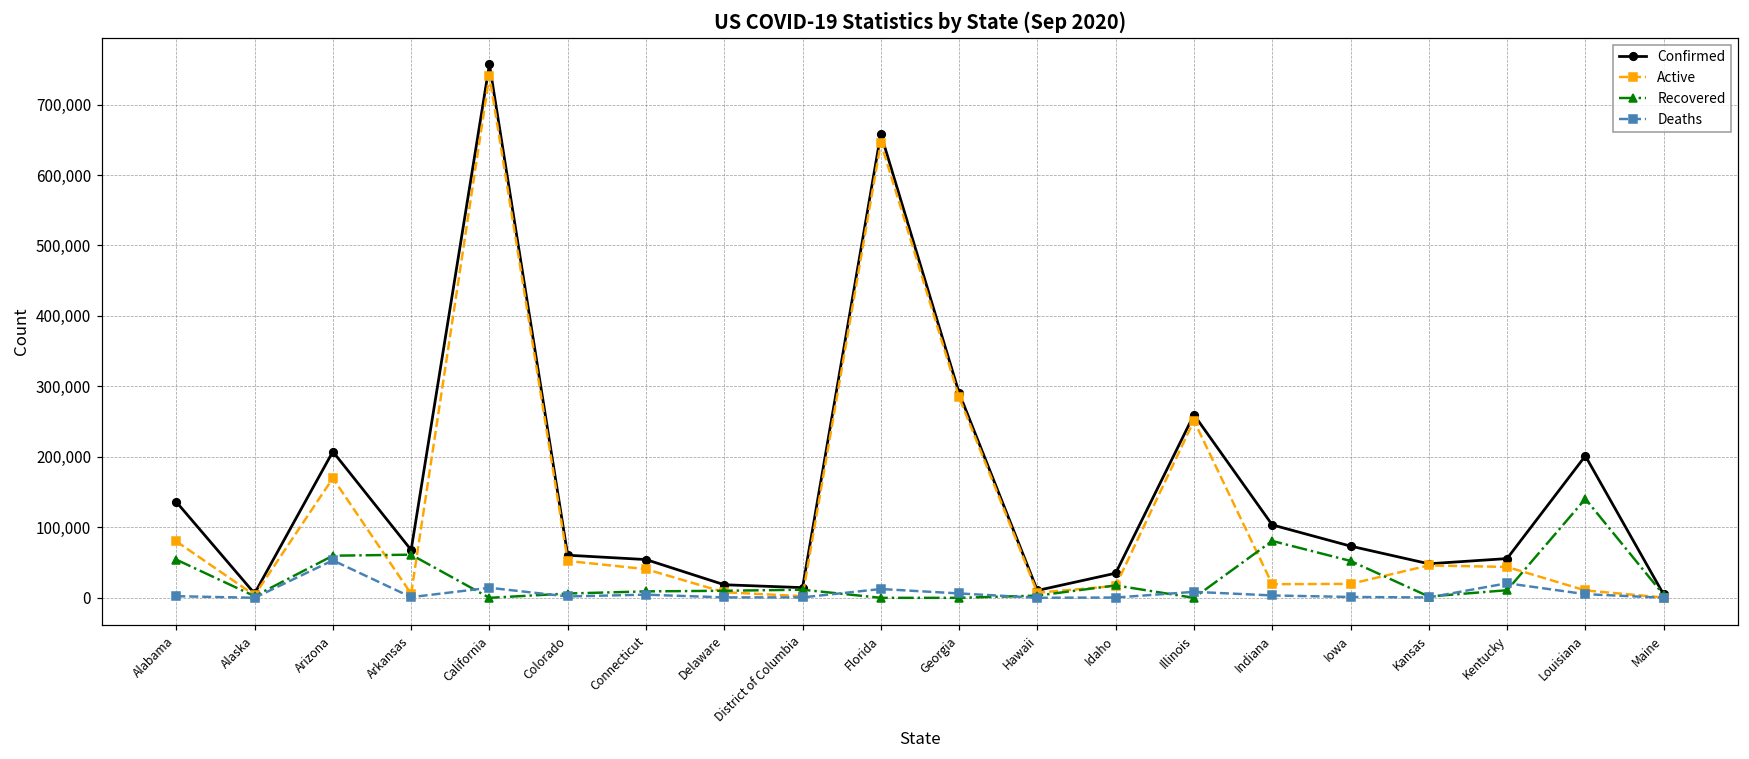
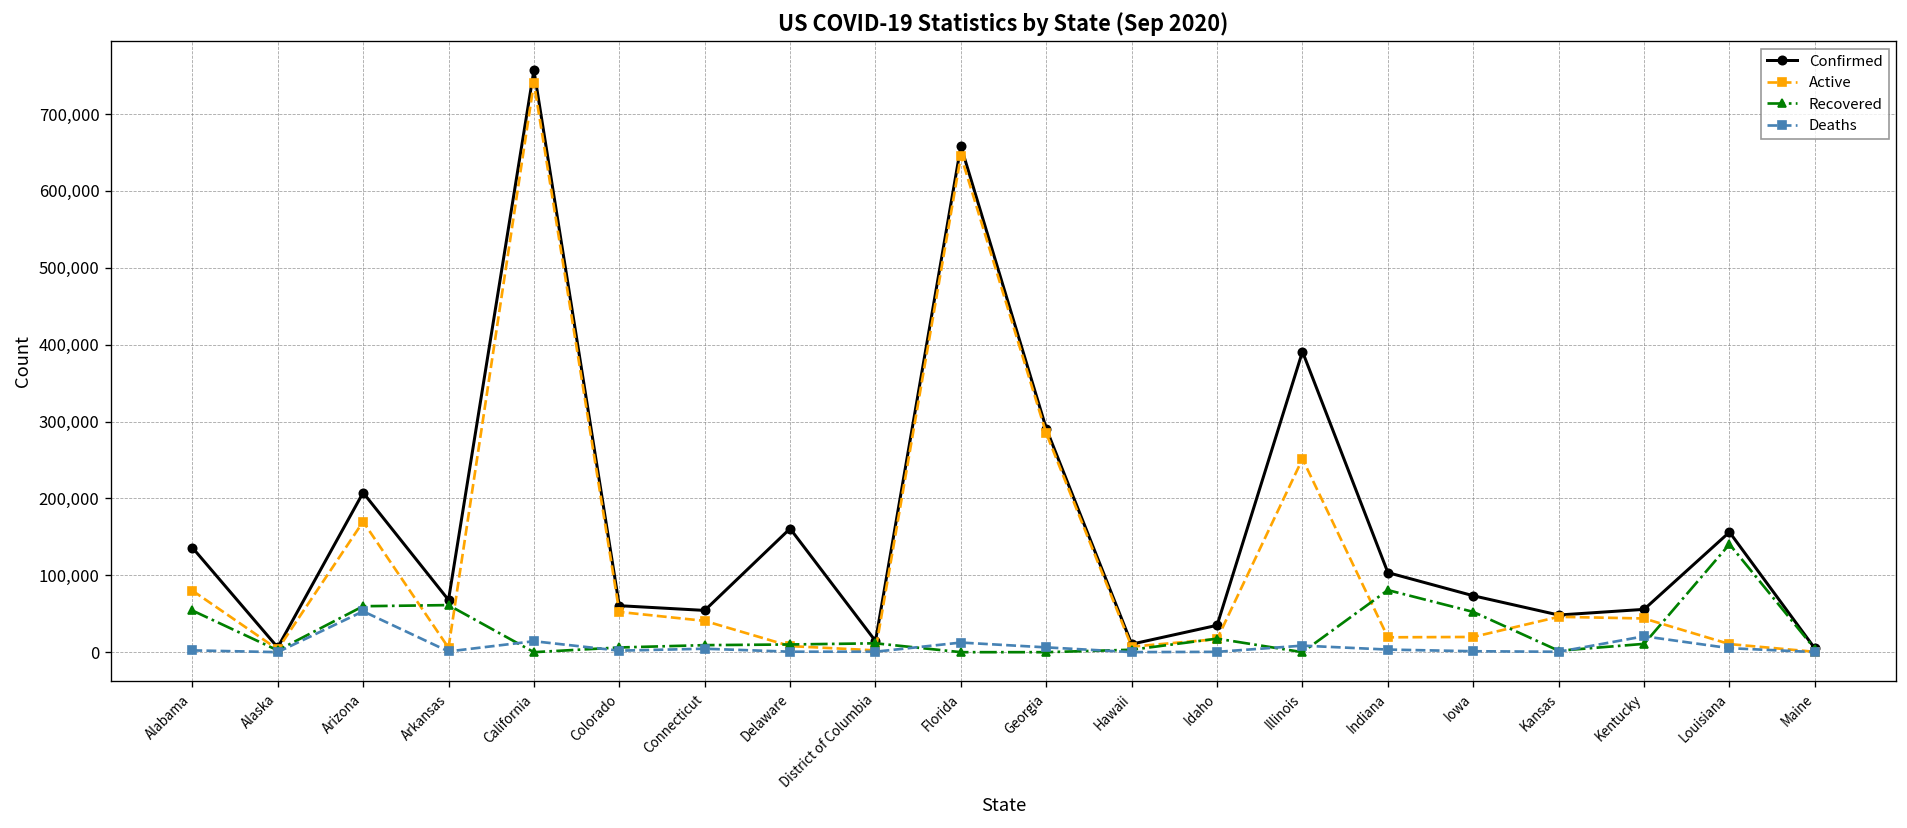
  {
    "Confirmed": {
      "Alabama": "140,000",
      "Arizona": "210,000",
      "Arkansas": "70,000",
      "California": "760,000",
      "Colorado": "60,000",
      "Connecticut": "50,000",
-     "Delaware": "20,000",
+     "Delaware": "160,000",
      "Florida": "660,000",
      "Georgia": "290,000",
      "Idaho": "30,000",
-     "Illinois": "260,000",
+     "Illinois": "390,000",
      "Indiana": "100,000",
      "Iowa": "70,000",
      "Kentucky": "60,000",
-     "Louisiana": "200,000"
+     "Louisiana": "160,000"
    },
    "Active": {
      "Alabama": "80,000",
      "Arizona": "170,000",
      "Arkansas": "10,000",
      "California": "740,000",
      "Colorado": "50,000",
      "Connecticut": "40,000",
      "Florida": "650,000",
      "Georgia": "280,000",
      "Illinois": "250,000",
      "Indiana": "20,000",
      "Iowa": "20,000",
      "Kentucky": "40,000",
      "Louisiana": "10,000"
    },
    "Recovered": {
      "Alabama": "50,000",
      "Arizona": "60,000",
      "Arkansas": "60,000",
      "California": "0",
      "Colorado": "10,000",
      "Connecticut": "10,000",
      "Florida": "0",
      "Georgia": "0",
      "Illinois": "0",
      "Indiana": "80,000",
      "Iowa": "50,000",
      "Kentucky": "10,000",
      "Louisiana": "140,000"
    },
    "Deaths": {
      "Alabama": "0",
      "Arizona": "50,000",
      "Arkansas": "0",
      "California": "10,000",
      "Colorado": "0",
      "Connecticut": "0",
      "Delaware": "0",
      "Florida": "10,000",
      "Georgia": "10,000",
      "Idaho": "0",
      "Illinois": "10,000",
      "Indiana": "0",
      "Iowa": "0",
      "Kentucky": "20,000",
      "Louisiana": "10,000"
    }
  }
